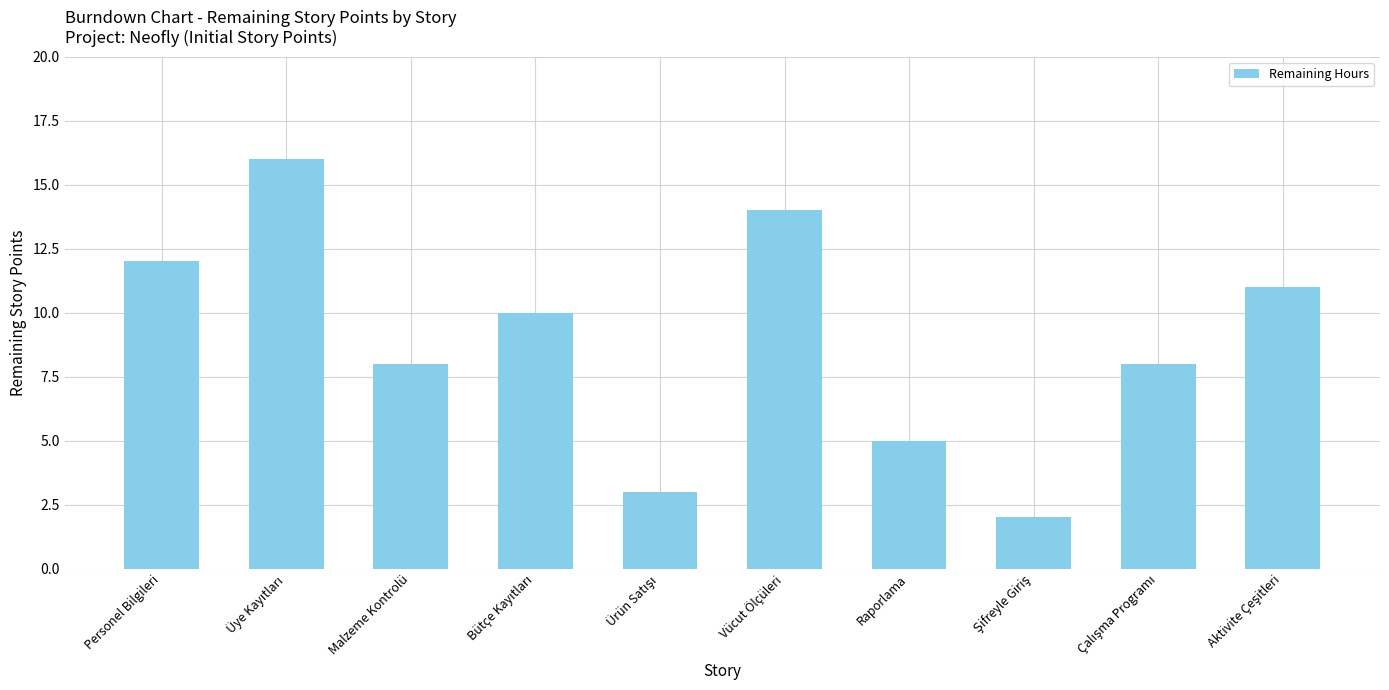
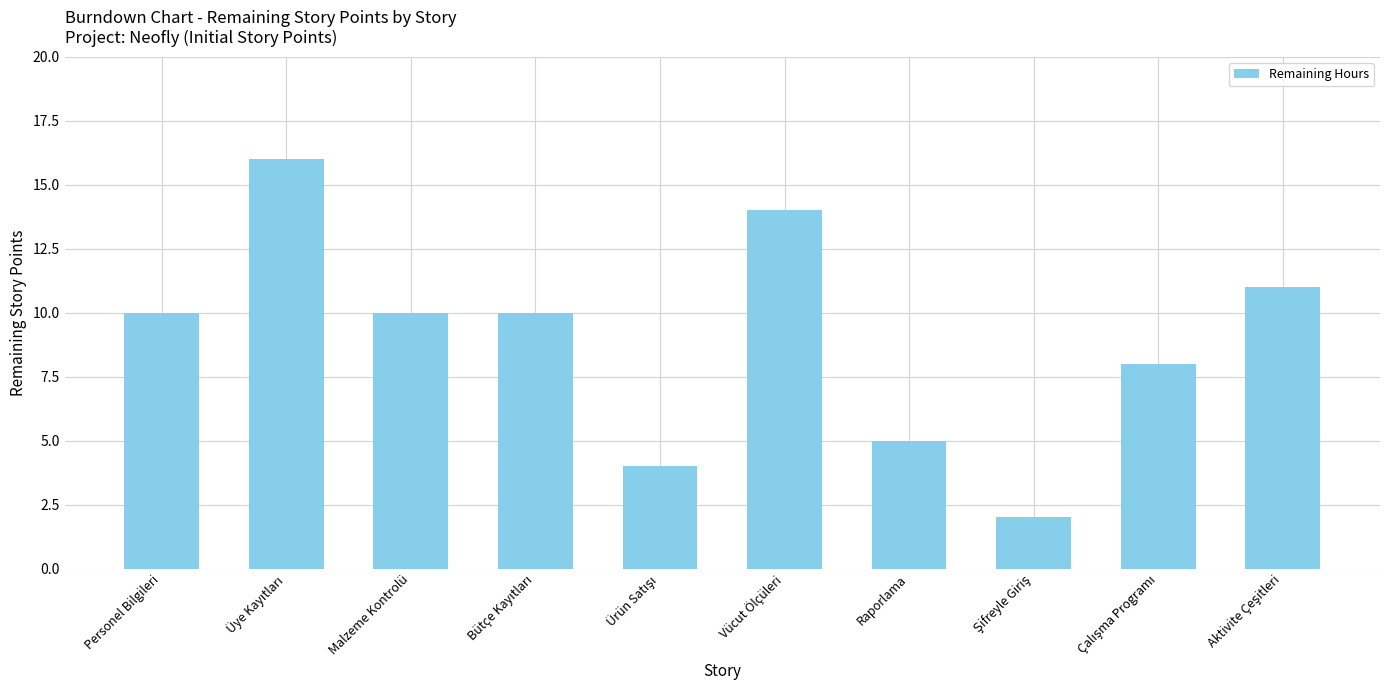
  {
-   "Personel Bilgileri": 12,
+   "Personel Bilgileri": 10,
    "Üye Kayıtları": 16,
-   "Malzeme Kontrolü": 8,
+   "Malzeme Kontrolü": 10,
    "Bütçe Kayıtları": 10,
-   "Ürün Satışı": 3,
+   "Ürün Satışı": 4,
    "Vücut Ölçüleri": 14,
    "Raporlama": 5,
    "Şifreyle Giriş": 2,
    "Çalışma Programı": 8,
    "Aktivite Çeşitleri": 11
  }
